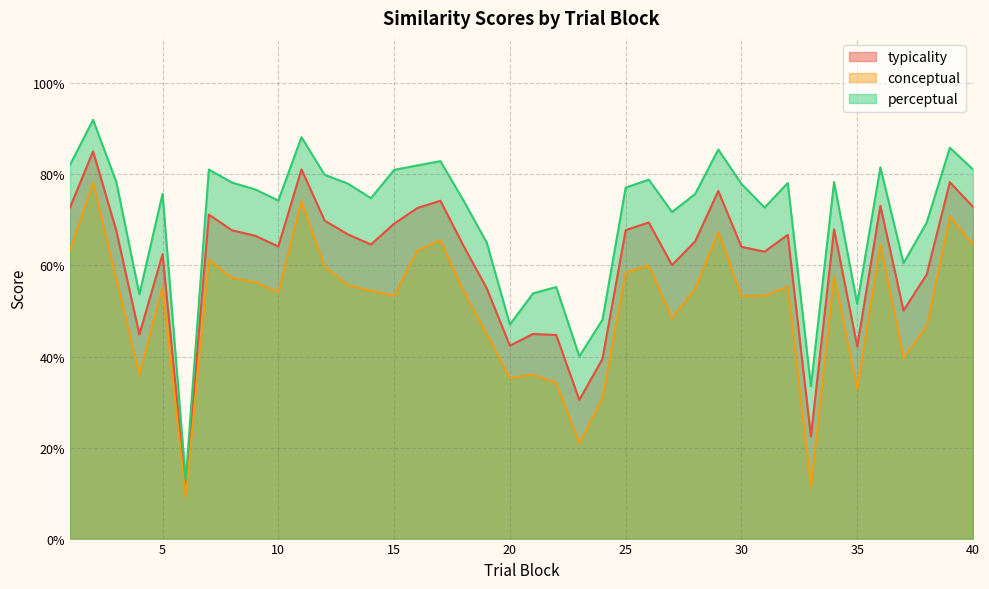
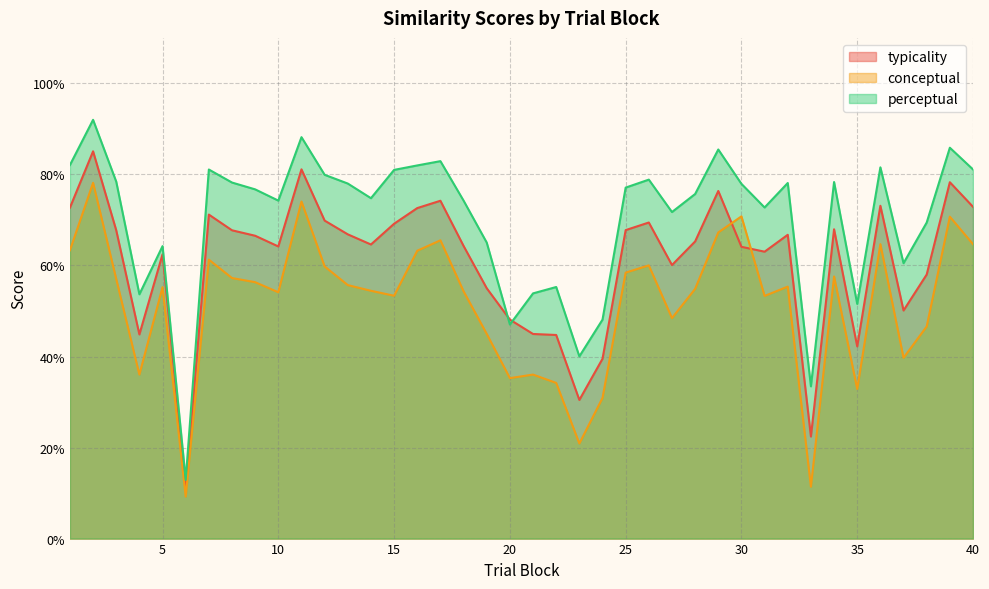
  {
    "typicality": {
      "5": "62%",
      "10": "64%",
      "15": "69%",
-     "20": "42%",
+     "20": "48%",
      "25": "68%",
      "30": "64%",
      "35": "42%",
      "40": "73%"
    },
    "conceptual": {
      "5": "55%",
      "10": "54%",
      "15": "53%",
      "20": "35%",
      "25": "58%",
-     "30": "53%",
+     "30": "71%",
      "35": "33%",
      "40": "65%"
    },
    "perceptual": {
-     "5": "76%",
+     "5": "64%",
      "10": "74%",
      "15": "81%",
      "20": "47%",
      "25": "77%",
      "30": "78%",
      "35": "52%",
      "40": "81%"
    }
  }
